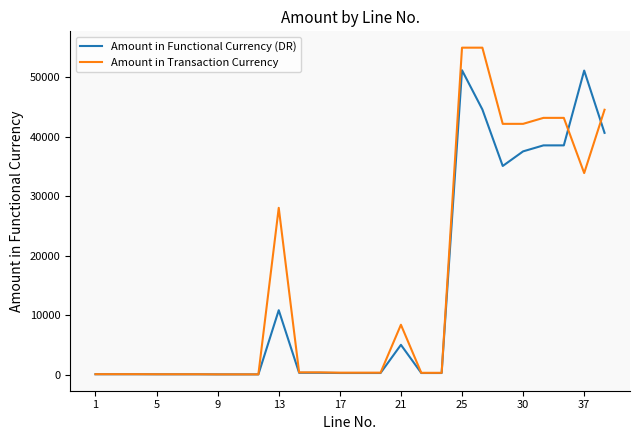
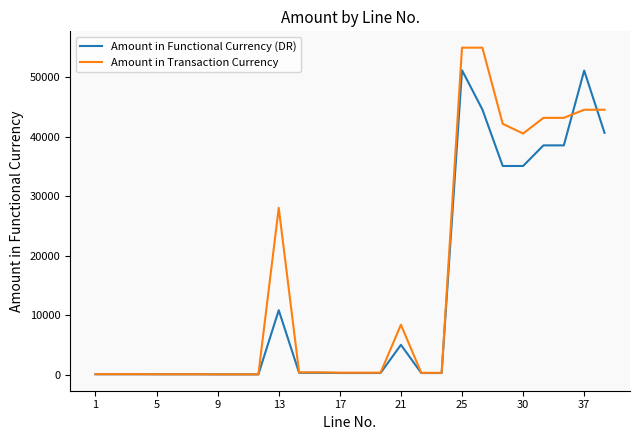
  {
    "Amount in Functional Currency (DR)": {
      "13": 11000,
      "21": 5000,
      "25": 51000,
-     "30": 38000,
+     "30": 35000,
      "37": 51000
    },
    "Amount in Transaction Currency": {
      "13": 28000,
      "21": 8000,
      "25": 55000,
-     "30": 42000,
-     "37": 34000
+     "30": 41000,
+     "37": 45000
    }
  }
